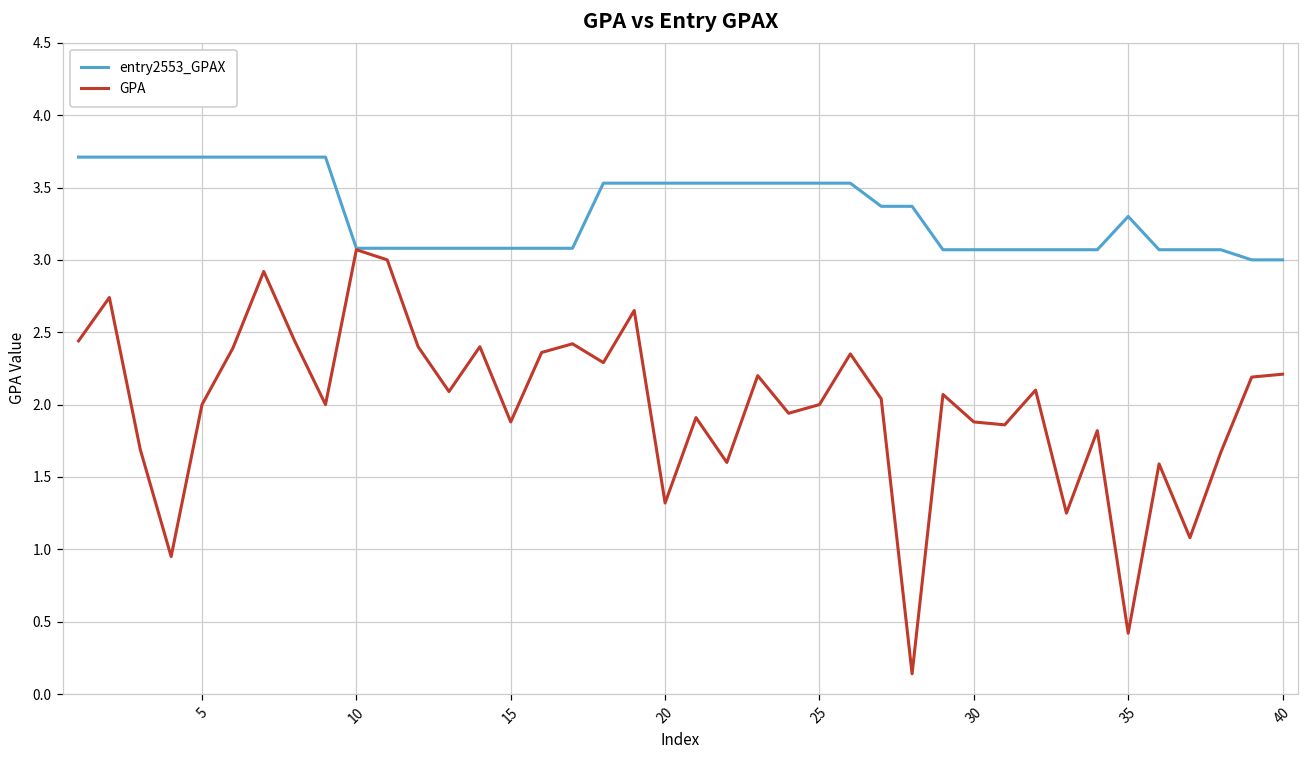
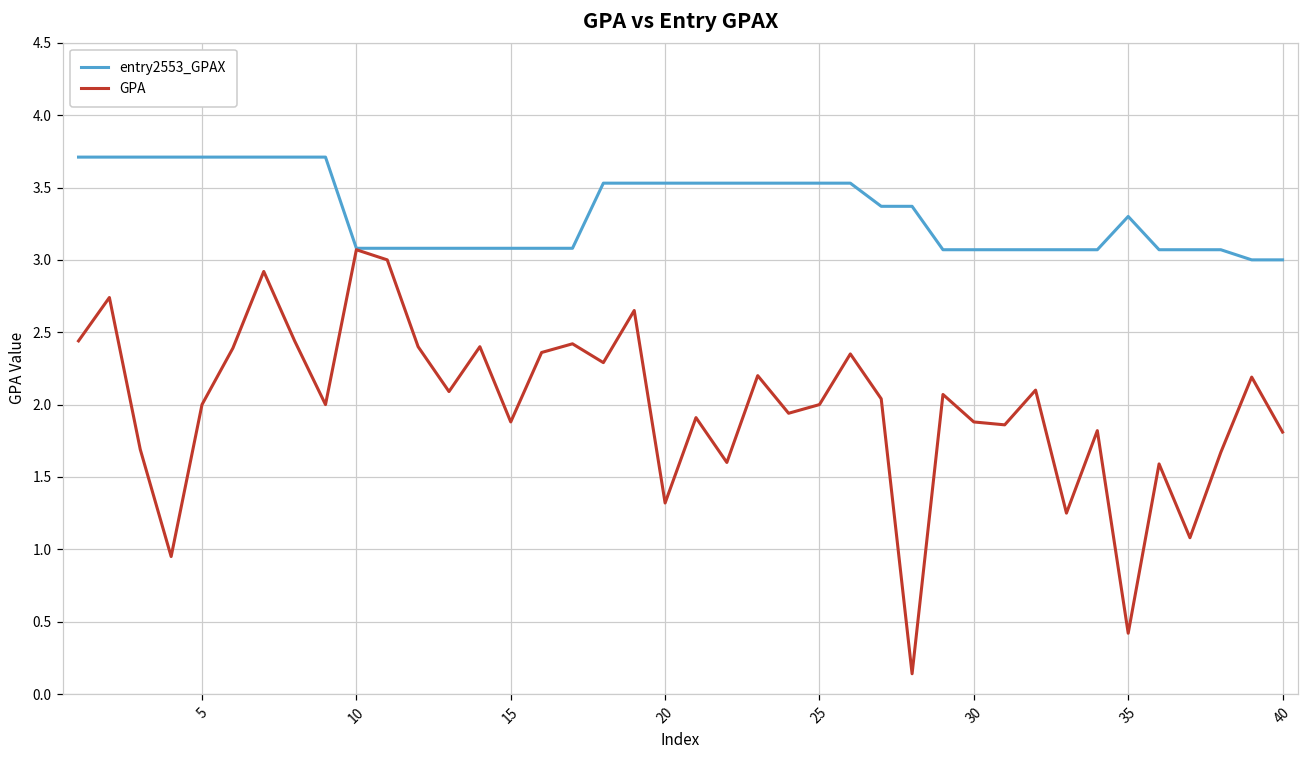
  {
    "entry2553_GPAX": {
      "5": 3.71,
      "15": 3.08,
      "20": 3.53,
      "25": 3.53,
      "30": 3.07,
      "35": 3.30,
      "40": 3.00
    },
    "GPA": {
      "5": 2.00,
      "15": 1.88,
      "20": 1.32,
      "25": 2.00,
      "30": 1.88,
      "35": 0.42,
-     "40": 2.21
+     "40": 1.81
    }
  }
